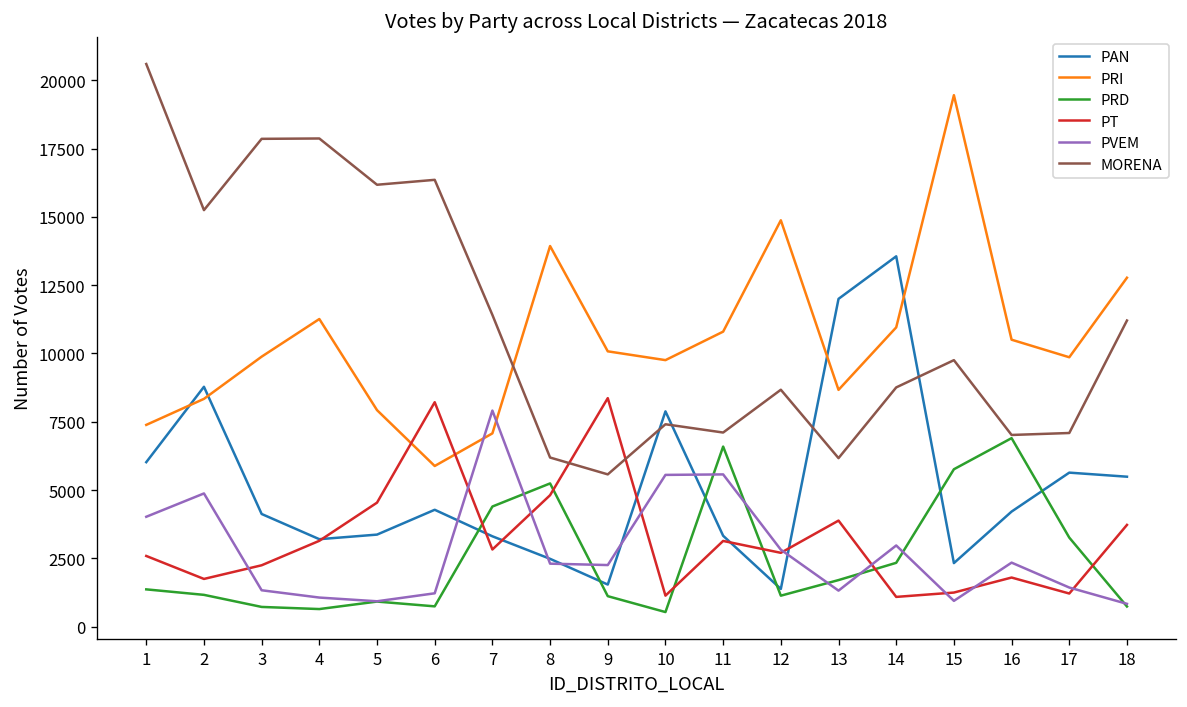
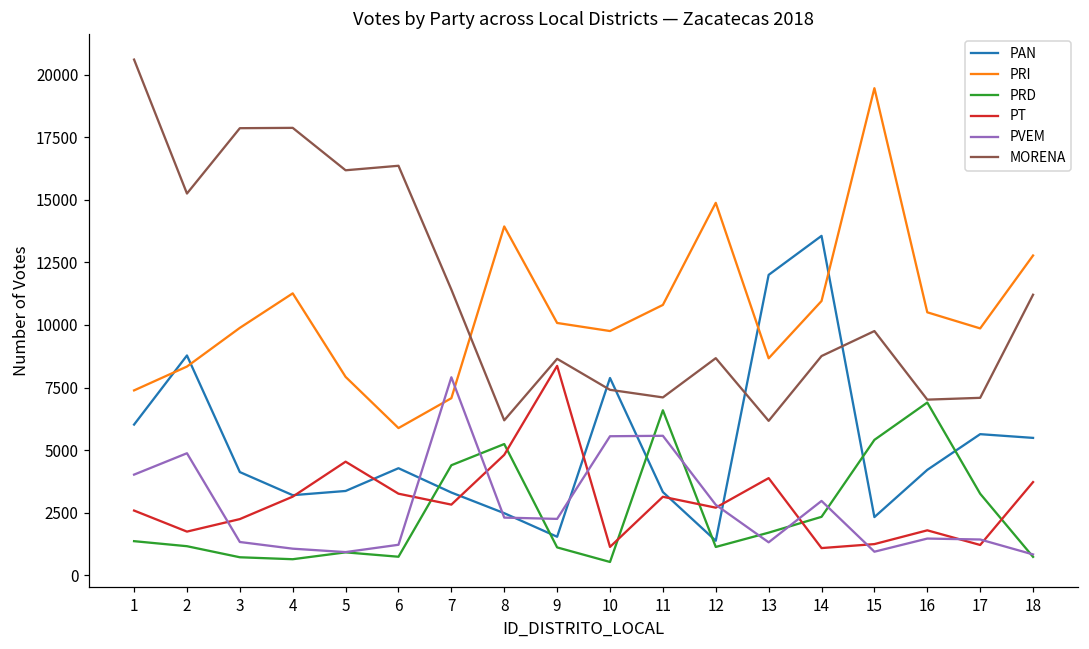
  {
    "PAN": {
      "1": 6000,
      "2": 8800,
      "3": 4100,
      "5": 3400,
      "6": 4300,
      "7": 3300,
      "8": 2500,
      "9": 1500,
      "10": 7900,
      "11": 3300,
      "12": 1400,
      "13": 12000,
      "14": 13600,
      "15": 2300,
      "16": 4200,
      "17": 5600,
      "18": 5500
    },
    "PRI": {
      "1": 7400,
      "2": 8300,
      "3": 9900,
      "4": 11300,
      "5": 7900,
      "6": 5900,
      "7": 7100,
      "8": 13900,
      "9": 10100,
      "10": 9800,
      "11": 10800,
      "12": 14900,
      "13": 8700,
      "14": 11000,
      "15": 19500,
      "16": 10500,
      "17": 9900,
      "18": 12800
    },
    "PRD": {
      "1": 1400,
      "2": 1200,
      "3": 700,
      "4": 600,
      "6": 700,
      "7": 4400,
      "8": 5200,
      "9": 1100,
      "10": 500,
      "11": 6600,
      "12": 1100,
      "13": 1700,
      "14": 2300,
-     "15": 5800,
+     "15": 5400,
      "16": 6900,
      "17": 3300
    },
    "PT": {
      "1": 2600,
      "2": 1700,
      "3": 2200,
      "5": 4500,
-     "6": 8200,
+     "6": 3300,
      "7": 2800,
      "8": 4800,
      "9": 8400,
      "10": 1100,
      "11": 3100,
      "12": 2700,
      "13": 3900,
      "14": 1100,
      "15": 1200,
      "16": 1800,
      "17": 1200,
      "18": 3700
    },
    "PVEM": {
      "1": 4000,
      "2": 4900,
      "3": 1300,
      "4": 1100,
      "6": 1200,
      "7": 7900,
      "8": 2300,
      "9": 2300,
      "10": 5600,
      "11": 5600,
      "12": 2800,
      "13": 1300,
      "14": 3000,
      "15": 900,
-     "16": 2300,
+     "16": 1500,
      "17": 1400
    },
    "MORENA": {
      "1": 20600,
      "2": 15200,
      "3": 17900,
      "4": 17900,
      "5": 16200,
      "6": 16400,
      "7": 11400,
      "8": 6200,
-     "9": 5600,
+     "9": 8600,
      "10": 7400,
      "11": 7100,
      "12": 8700,
      "13": 6200,
      "14": 8800,
      "15": 9800,
      "16": 7000,
      "17": 7100,
      "18": 11200
    }
  }
